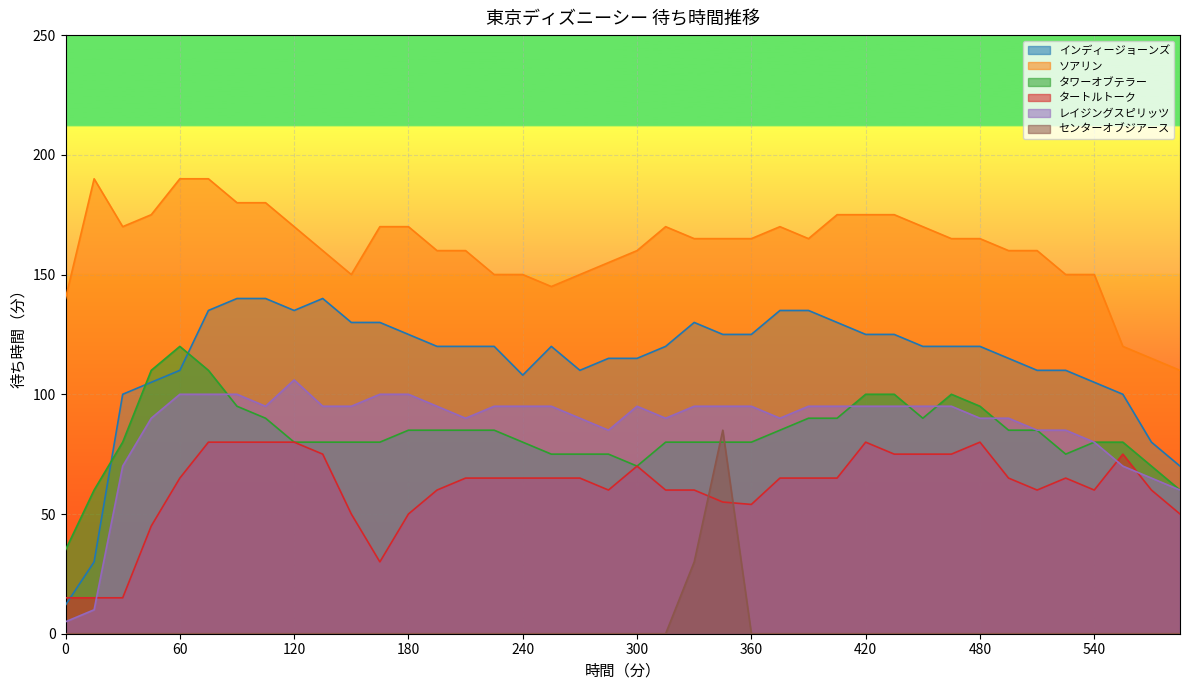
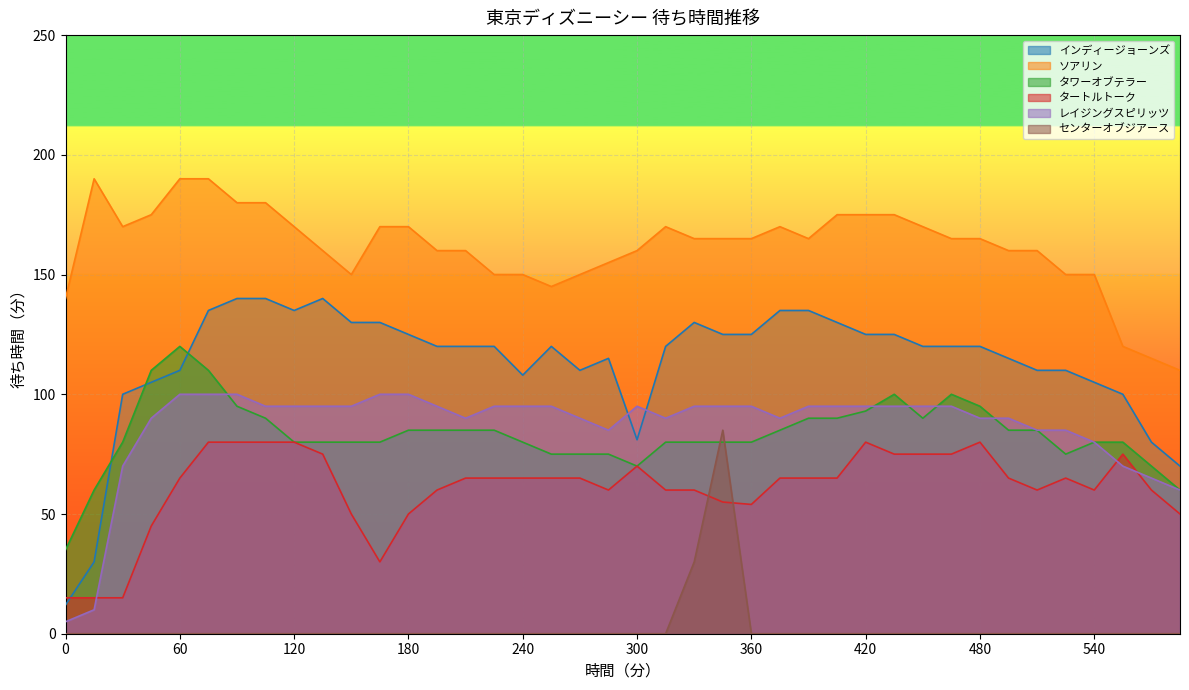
  {
    "インディージョーンズ": {
      "0": 12,
      "60": 110,
      "120": 135,
      "180": 125,
      "240": 108,
-     "300": 115,
+     "300": 81,
      "360": 125,
      "420": 125,
      "480": 120,
      "540": 105
    },
    "ソアリン": {
      "0": 140,
      "60": 190,
      "120": 170,
      "180": 170,
      "240": 150,
      "300": 160,
      "360": 165,
      "420": 175,
      "480": 165,
      "540": 150
    },
    "タワーオブテラー": {
      "0": 35,
      "60": 120,
      "180": 85,
      "240": 80,
      "360": 80,
-     "420": 100,
+     "420": 93,
      "480": 95
    },
    "タートルトーク": {
      "0": 15,
      "60": 65,
      "180": 50,
      "240": 65,
      "360": 54,
      "420": 80,
      "480": 80,
      "540": 60
    },
    "レイジングスピリッツ": {
      "0": 5,
      "60": 100,
-     "120": 106,
+     "120": 95,
      "180": 100,
      "240": 95,
      "300": 95,
      "360": 95,
      "420": 95,
      "480": 90
    },
    "センターオブジアース": {
      "0": 0,
      "60": 0,
      "120": 0,
      "180": 0,
      "240": 0,
      "300": 0,
      "360": 0,
      "420": 0,
      "480": 0,
      "540": 0
    }
  }
